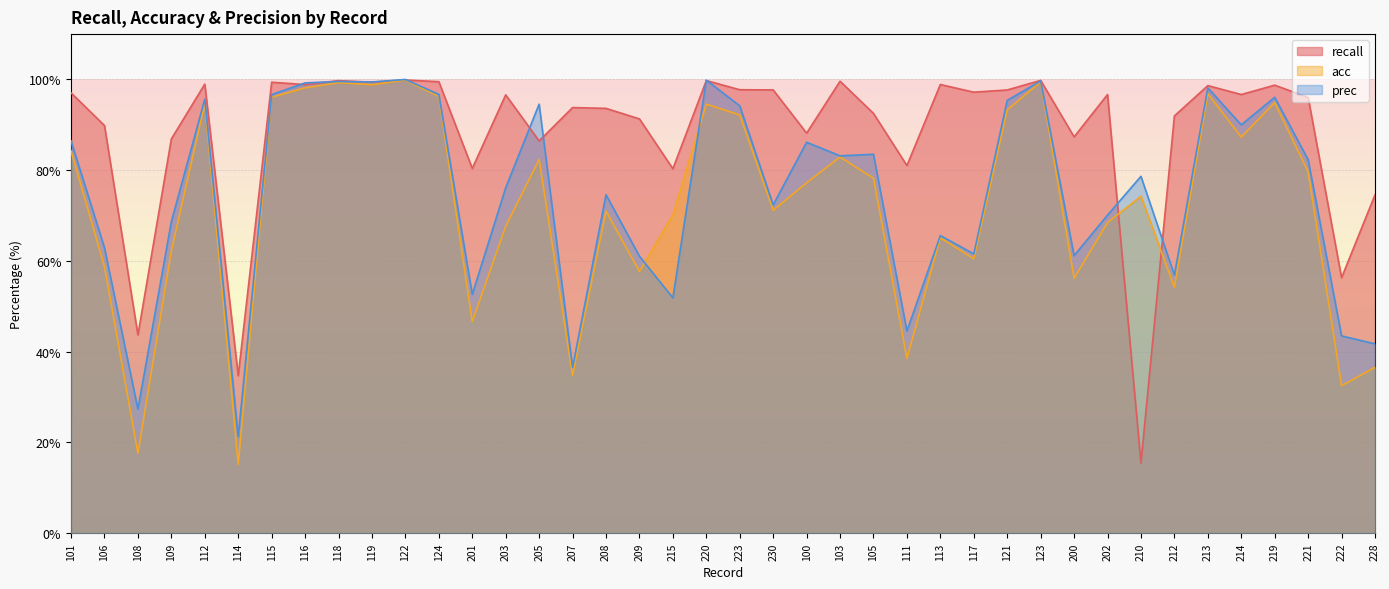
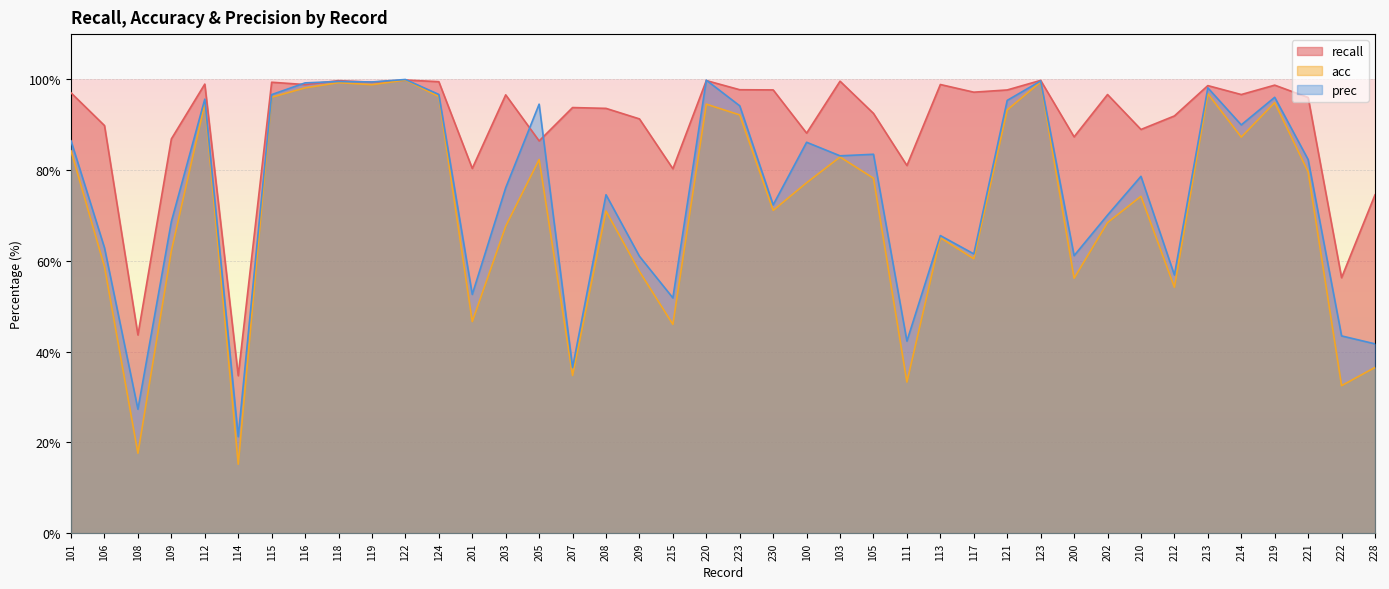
  {
    "recall": {
      "101": "97%",
      "106": "90%",
      "108": "44%",
      "109": "87%",
      "112": "99%",
      "114": "35%",
      "115": "99%",
      "124": "100%",
      "201": "80%",
      "203": "97%",
      "205": "86%",
      "207": "94%",
      "208": "94%",
      "209": "91%",
      "215": "80%",
      "223": "98%",
      "230": "98%",
      "100": "88%",
      "103": "100%",
      "105": "93%",
      "111": "81%",
      "113": "99%",
      "117": "97%",
      "121": "98%",
      "200": "87%",
      "202": "97%",
-     "210": "15%",
+     "210": "89%",
      "212": "92%",
      "214": "97%",
      "219": "99%",
      "222": "56%",
      "228": "75%"
    },
    "acc": {
      "101": "84%",
      "106": "59%",
      "108": "18%",
      "109": "62%",
      "112": "95%",
      "114": "15%",
      "115": "96%",
      "116": "98%",
      "201": "47%",
      "203": "68%",
      "205": "82%",
      "207": "35%",
      "208": "71%",
      "209": "58%",
-     "215": "70%",
+     "215": "46%",
      "220": "95%",
      "223": "92%",
      "230": "71%",
      "100": "77%",
      "105": "78%",
-     "111": "39%",
+     "111": "33%",
      "117": "60%",
      "121": "93%",
      "200": "56%",
      "202": "68%",
      "210": "74%",
      "212": "54%",
      "213": "97%",
      "214": "87%",
      "219": "95%",
      "221": "80%",
      "222": "33%",
      "228": "37%"
    },
    "prec": {
      "101": "86%",
      "106": "63%",
      "108": "27%",
      "109": "69%",
      "112": "96%",
      "114": "21%",
      "115": "97%",
      "201": "53%",
      "203": "76%",
      "205": "95%",
      "207": "37%",
      "208": "75%",
      "209": "61%",
      "215": "52%",
      "223": "94%",
      "230": "72%",
      "100": "86%",
      "105": "84%",
-     "111": "45%",
+     "111": "42%",
      "117": "62%",
      "121": "95%",
      "200": "61%",
      "202": "70%",
      "210": "79%",
      "212": "57%",
      "214": "90%",
      "219": "96%",
      "221": "82%",
      "222": "43%",
      "228": "42%"
    }
  }
